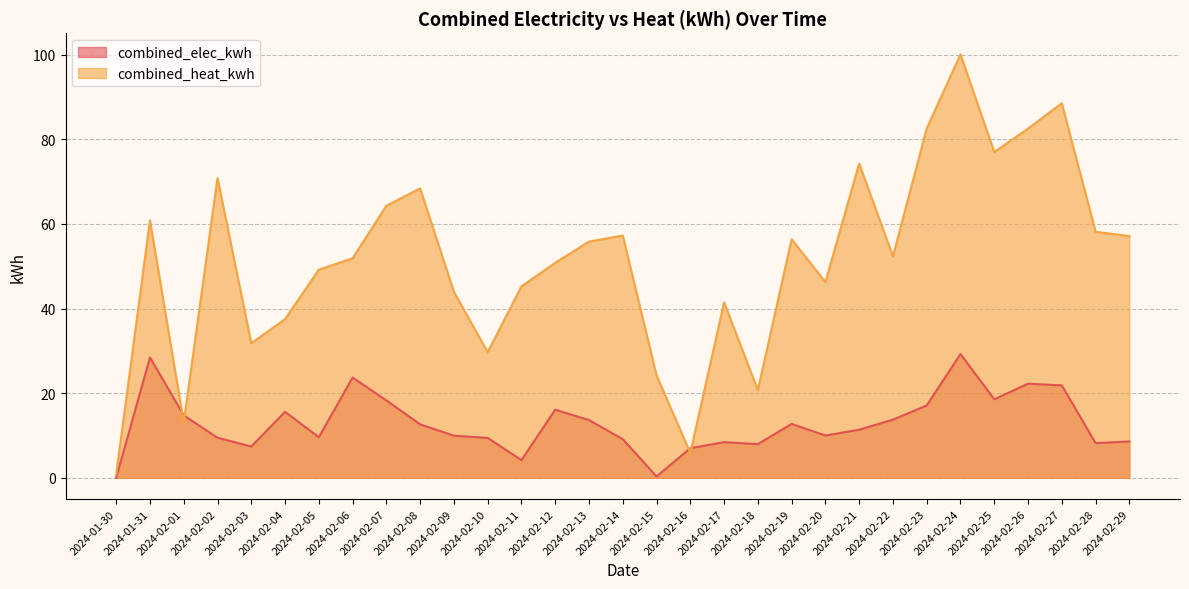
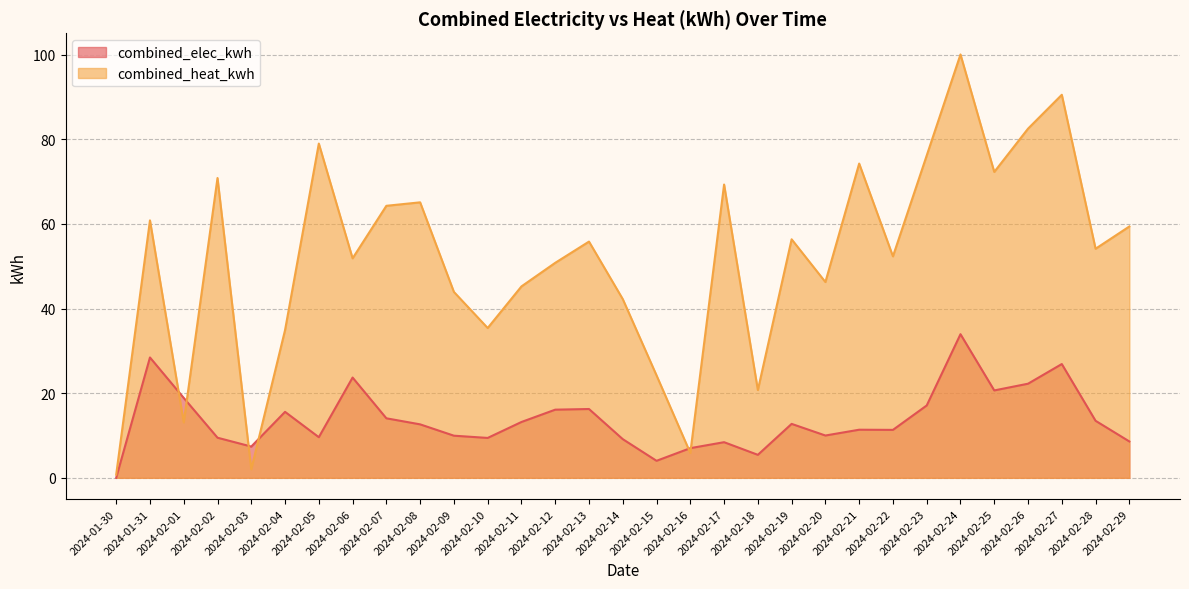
  {
    "combined_elec_kwh": {
      "2024-01-30": 0,
      "2024-01-31": 28,
-     "2024-02-01": 15,
+     "2024-02-01": 19,
      "2024-02-02": 9,
      "2024-02-03": 7,
      "2024-02-04": 16,
      "2024-02-05": 10,
      "2024-02-06": 24,
-     "2024-02-07": 18,
+     "2024-02-07": 14,
      "2024-02-08": 13,
      "2024-02-09": 10,
      "2024-02-10": 9,
-     "2024-02-11": 4,
+     "2024-02-11": 13,
      "2024-02-12": 16,
-     "2024-02-13": 14,
+     "2024-02-13": 16,
      "2024-02-14": 9,
-     "2024-02-15": 0,
+     "2024-02-15": 4,
      "2024-02-16": 7,
      "2024-02-17": 8,
-     "2024-02-18": 8,
+     "2024-02-18": 5,
      "2024-02-19": 13,
      "2024-02-20": 10,
      "2024-02-21": 11,
-     "2024-02-22": 14,
+     "2024-02-22": 11,
      "2024-02-23": 17,
-     "2024-02-24": 29,
-     "2024-02-25": 19,
+     "2024-02-24": 34,
+     "2024-02-25": 21,
      "2024-02-26": 22,
-     "2024-02-27": 22,
-     "2024-02-28": 8,
+     "2024-02-27": 27,
+     "2024-02-28": 13,
      "2024-02-29": 9
    },
    "combined_heat_kwh": {
      "2024-01-30": 1,
      "2024-01-31": 61,
      "2024-02-01": 13,
      "2024-02-02": 71,
-     "2024-02-03": 32,
-     "2024-02-04": 37,
-     "2024-02-05": 49,
+     "2024-02-03": 2,
+     "2024-02-04": 35,
+     "2024-02-05": 79,
      "2024-02-06": 52,
      "2024-02-07": 64,
-     "2024-02-08": 68,
+     "2024-02-08": 65,
      "2024-02-09": 44,
-     "2024-02-10": 30,
+     "2024-02-10": 35,
      "2024-02-11": 45,
      "2024-02-12": 51,
      "2024-02-13": 56,
-     "2024-02-14": 57,
+     "2024-02-14": 42,
      "2024-02-15": 24,
      "2024-02-16": 6,
-     "2024-02-17": 41,
+     "2024-02-17": 69,
      "2024-02-18": 21,
      "2024-02-19": 56,
      "2024-02-20": 46,
      "2024-02-21": 74,
      "2024-02-22": 52,
-     "2024-02-23": 83,
+     "2024-02-23": 76,
      "2024-02-24": 100,
-     "2024-02-25": 77,
+     "2024-02-25": 72,
      "2024-02-26": 82,
-     "2024-02-27": 88,
-     "2024-02-28": 58,
-     "2024-02-29": 57
+     "2024-02-27": 90,
+     "2024-02-28": 54,
+     "2024-02-29": 59
    }
  }
